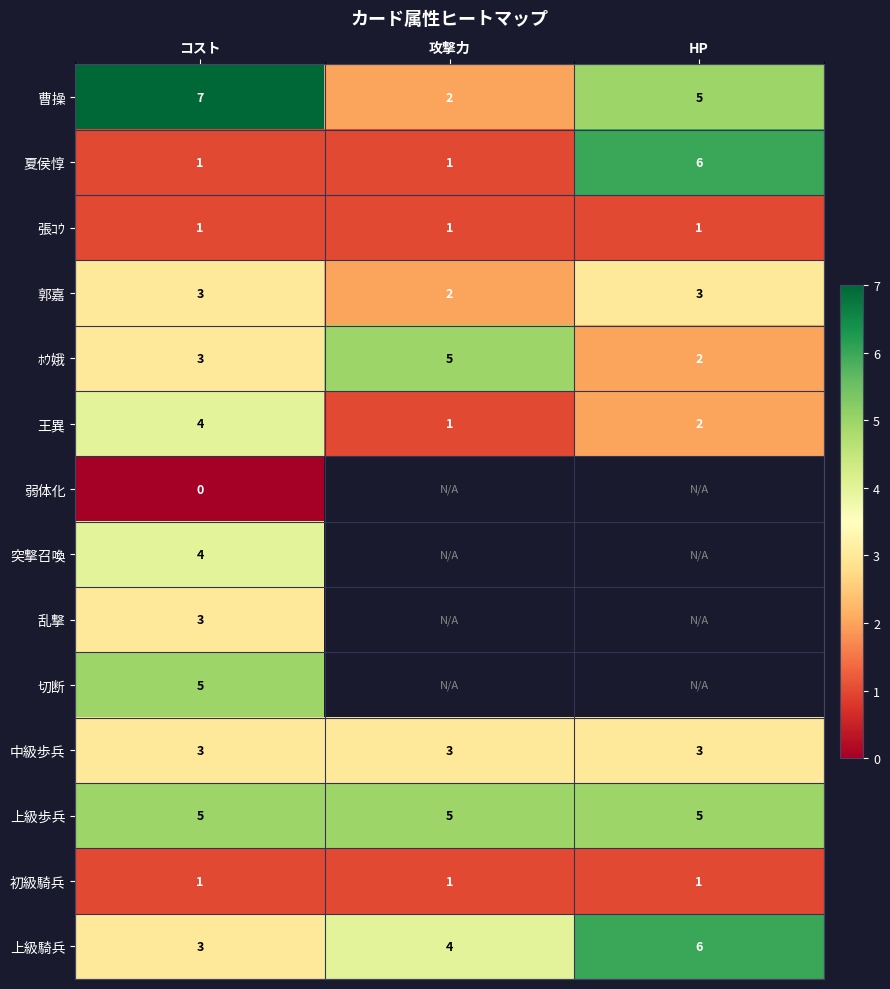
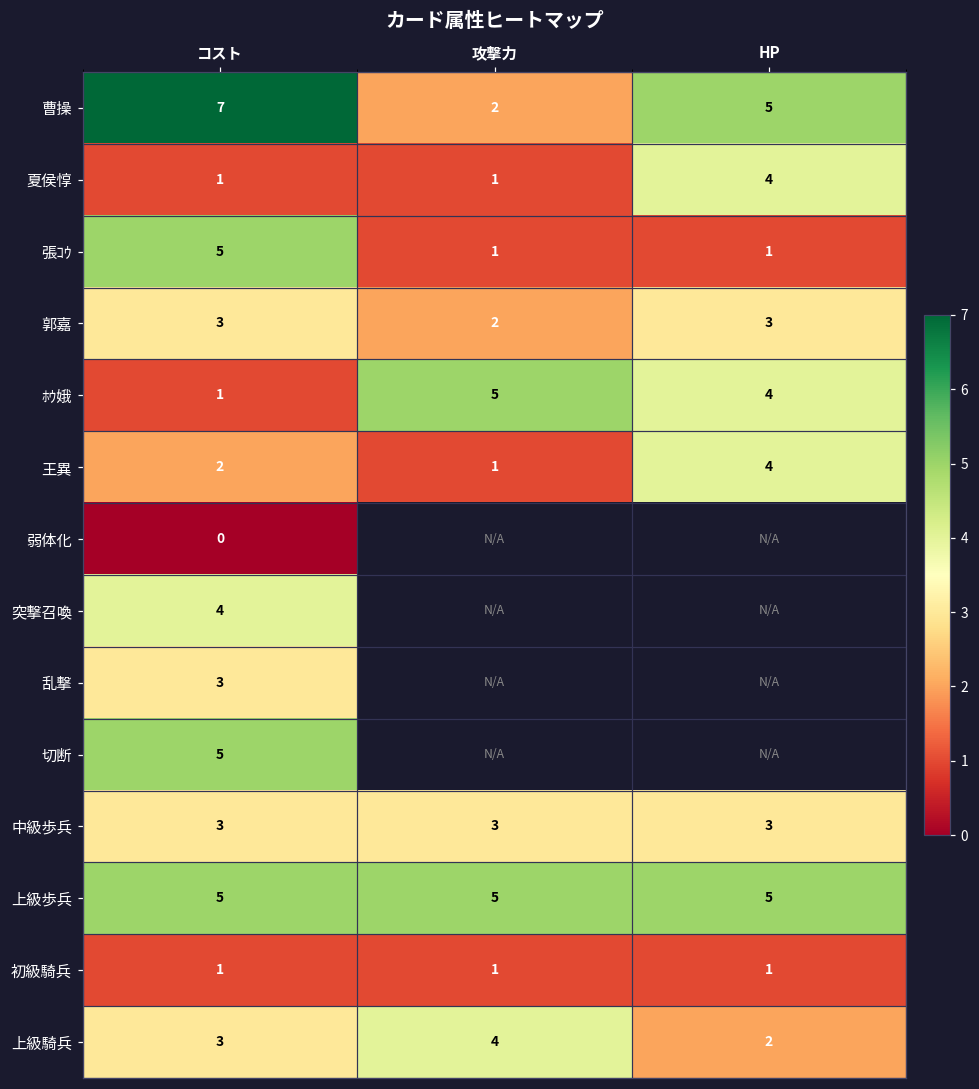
  {
    "曹操": {
      "コスト": 7,
      "攻撃力": 2,
      "HP": 5
    },
    "夏侯惇": {
      "コスト": 1,
      "攻撃力": 1,
-     "HP": 6
+     "HP": 4
    },
    "張ｺｳ": {
-     "コスト": 1,
+     "コスト": 5,
      "攻撃力": 1,
      "HP": 1
    },
    "郭嘉": {
      "コスト": 3,
      "攻撃力": 2,
      "HP": 3
    },
    "ﾎｳ娥": {
-     "コスト": 3,
+     "コスト": 1,
      "攻撃力": 5,
-     "HP": 2
+     "HP": 4
    },
    "王異": {
-     "コスト": 4,
+     "コスト": 2,
      "攻撃力": 1,
-     "HP": 2
+     "HP": 4
    },
    "弱体化": {
      "コスト": 0
    },
    "突撃召喚": {
      "コスト": 4
    },
    "乱撃": {
      "コスト": 3
    },
    "切断": {
      "コスト": 5
    },
    "中級歩兵": {
      "コスト": 3,
      "攻撃力": 3,
      "HP": 3
    },
    "上級歩兵": {
      "コスト": 5,
      "攻撃力": 5,
      "HP": 5
    },
    "初級騎兵": {
      "コスト": 1,
      "攻撃力": 1,
      "HP": 1
    },
    "上級騎兵": {
      "コスト": 3,
      "攻撃力": 4,
-     "HP": 6
+     "HP": 2
    }
  }
